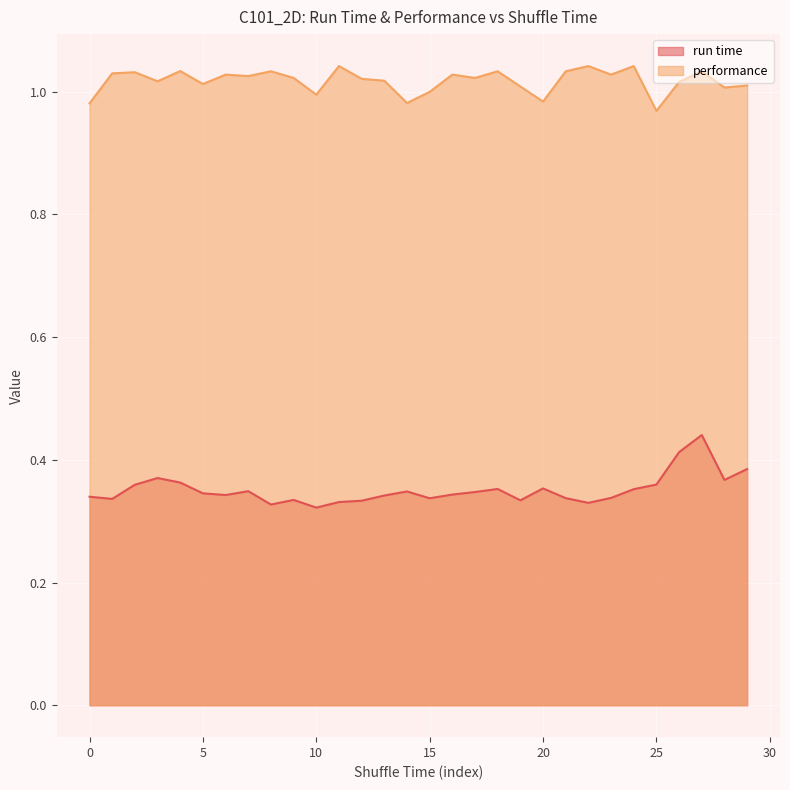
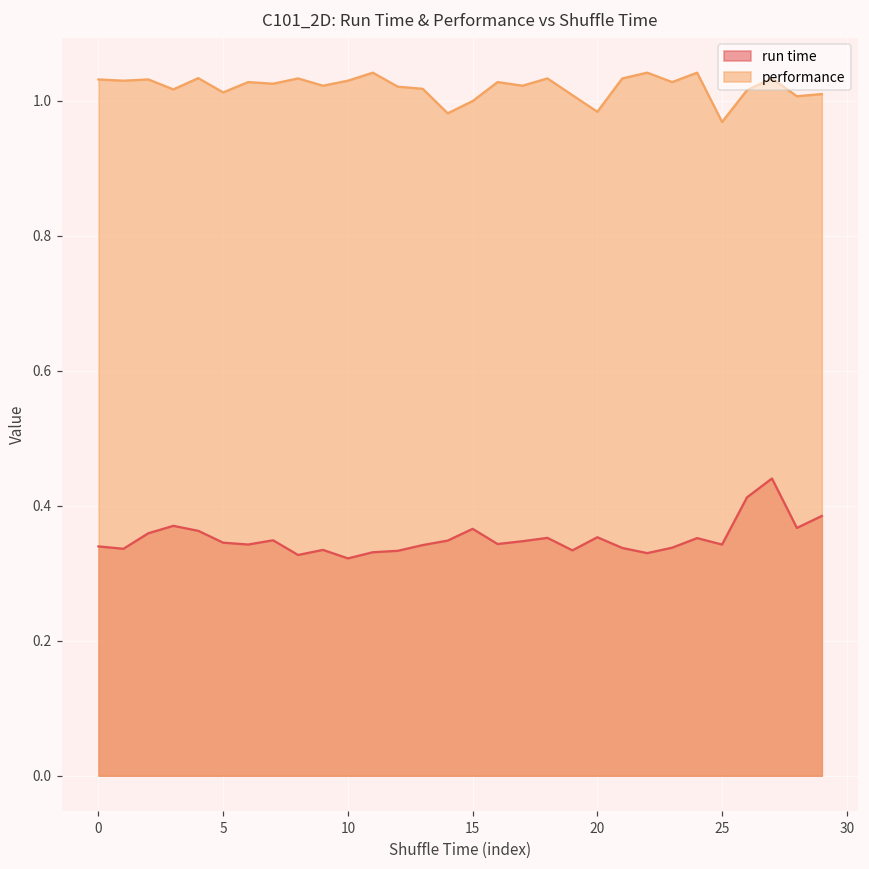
  {
    "run time": {
      "0": 0.34,
      "5": 0.35,
      "10": 0.32,
-     "15": 0.34,
+     "15": 0.37,
      "20": 0.35,
-     "25": 0.36
+     "25": 0.34
    },
    "performance": {
-     "0": 0.98,
+     "0": 1.03,
      "5": 1.01,
-     "10": 1.00,
+     "10": 1.03,
      "15": 1.00,
      "20": 0.98,
      "25": 0.97
    }
  }
